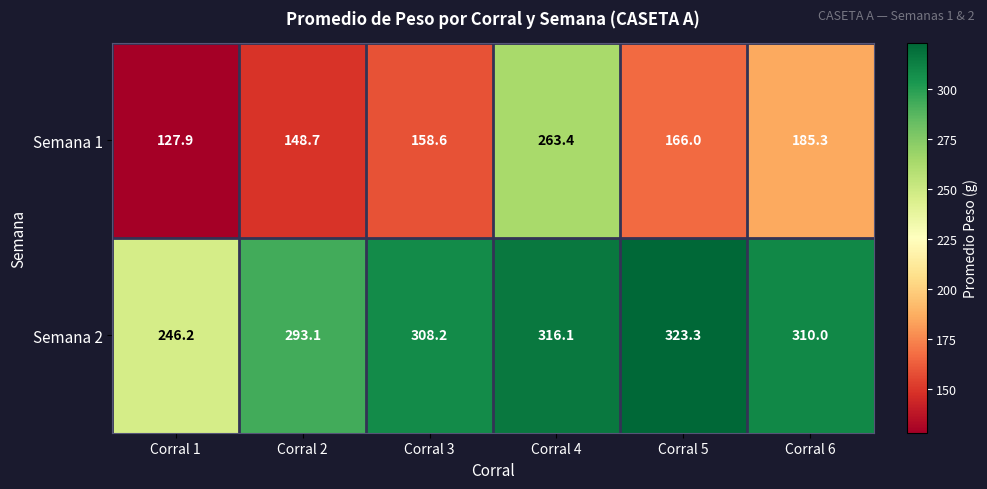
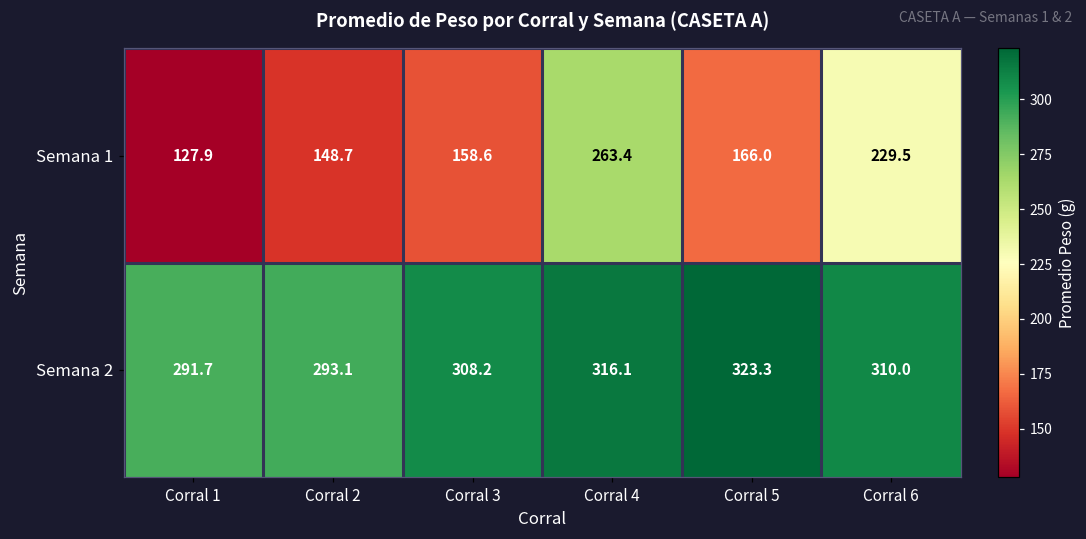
  {
    "Semana 1": {
      "Corral 1": 127.9,
      "Corral 2": 148.7,
      "Corral 3": 158.6,
      "Corral 4": 263.4,
      "Corral 5": 166.0,
-     "Corral 6": 185.3
+     "Corral 6": 229.5
    },
    "Semana 2": {
-     "Corral 1": 246.2,
+     "Corral 1": 291.7,
      "Corral 2": 293.1,
      "Corral 3": 308.2,
      "Corral 4": 316.1,
      "Corral 5": 323.3,
      "Corral 6": 310.0
    }
  }
